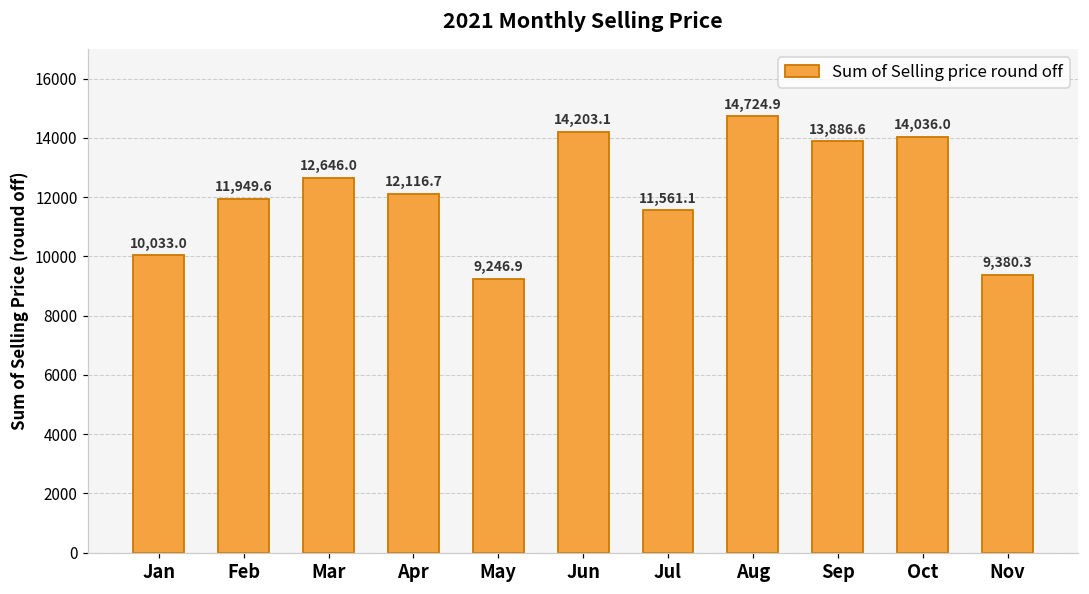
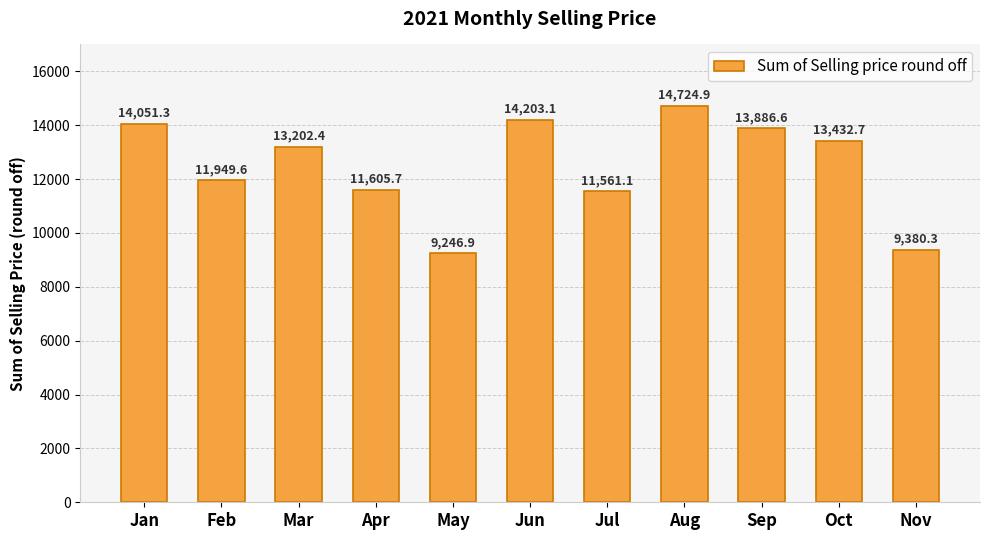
  {
-   "Jan": "10,033.0",
+   "Jan": "14,051.3",
    "Feb": "11,949.6",
-   "Mar": "12,646.0",
-   "Apr": "12,116.7",
+   "Mar": "13,202.4",
+   "Apr": "11,605.7",
    "May": "9,246.9",
    "Jun": "14,203.1",
    "Jul": "11,561.1",
    "Aug": "14,724.9",
    "Sep": "13,886.6",
-   "Oct": "14,036.0",
+   "Oct": "13,432.7",
    "Nov": "9,380.3"
  }
